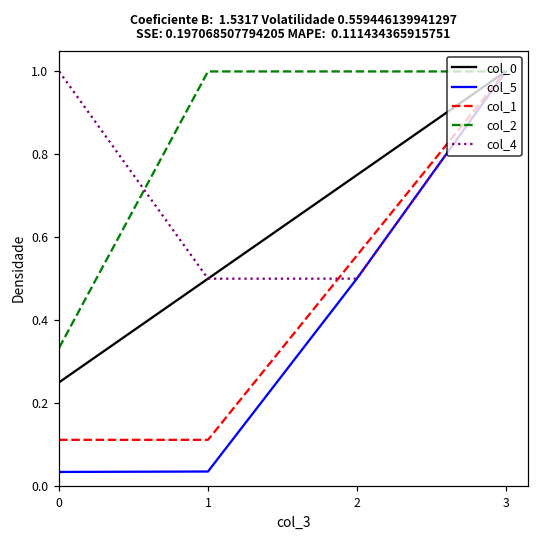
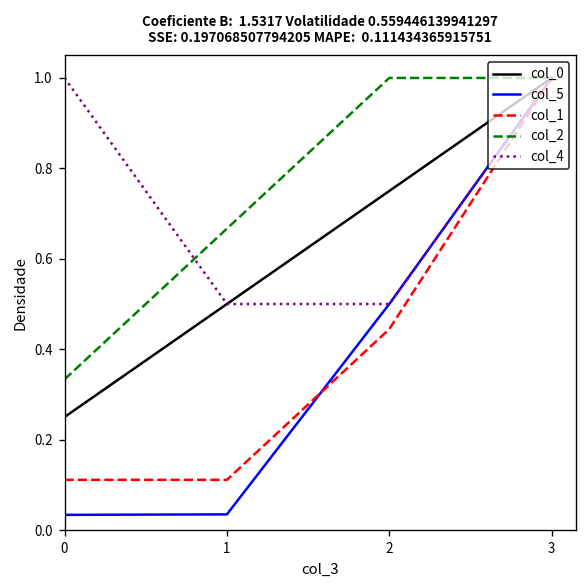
  {
    "col_0": {
      "0": 0.25,
      "2": 0.75
    },
    "col_5": {
      "0": 0.03,
      "1": 0.03
    },
    "col_1": {
      "0": 0.11,
      "1": 0.11,
-     "2": 0.56
+     "2": 0.44
    },
    "col_2": {
      "0": 0.33,
-     "1": 1.00,
+     "1": 0.67,
      "2": 1.00
    },
    "col_4": {
      "0": 1.00
    }
  }
